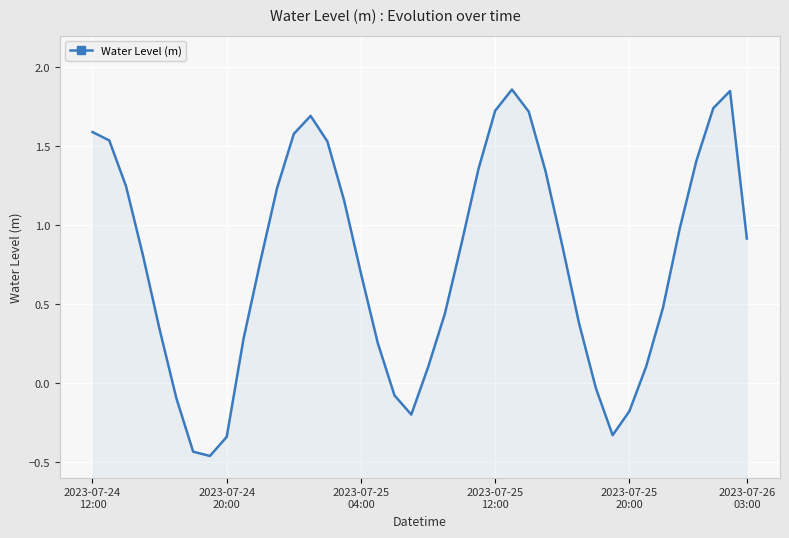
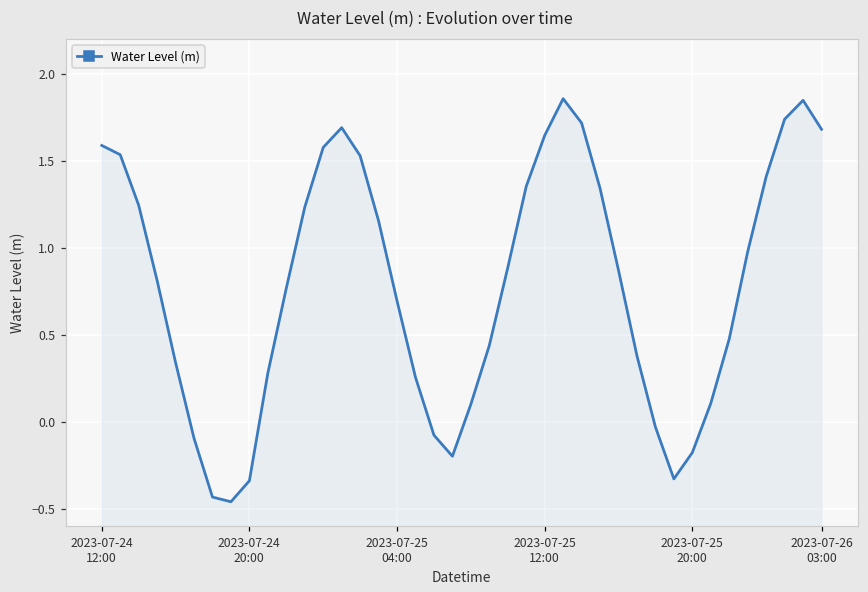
  {
    "2023-07-24 12:00": 1.59,
    "2023-07-24 20:00": -0.34,
    "2023-07-25 04:00": 0.70,
-   "2023-07-25 12:00": 1.72,
+   "2023-07-25 12:00": 1.65,
    "2023-07-25 20:00": -0.18,
-   "2023-07-26 03:00": 0.92
+   "2023-07-26 03:00": 1.68
  }
